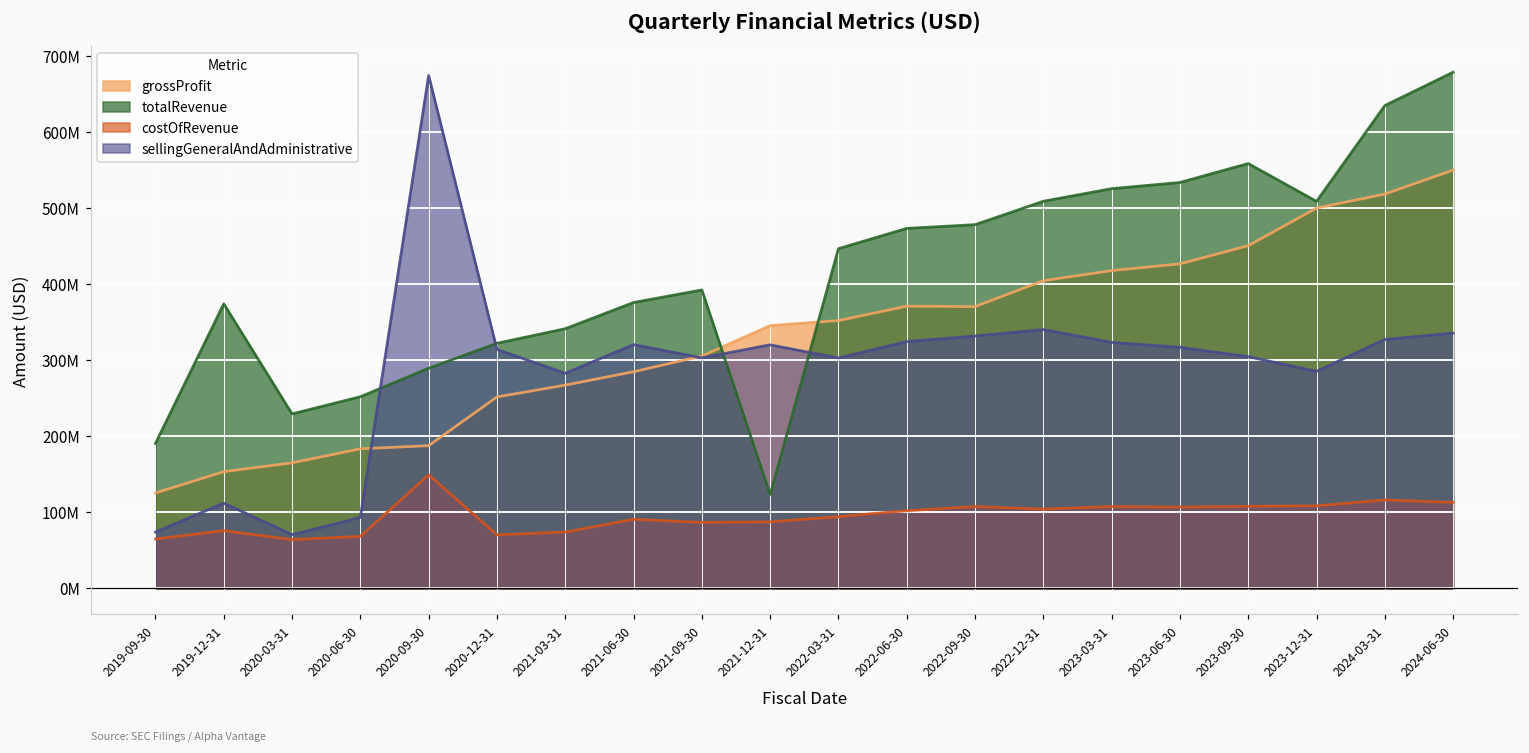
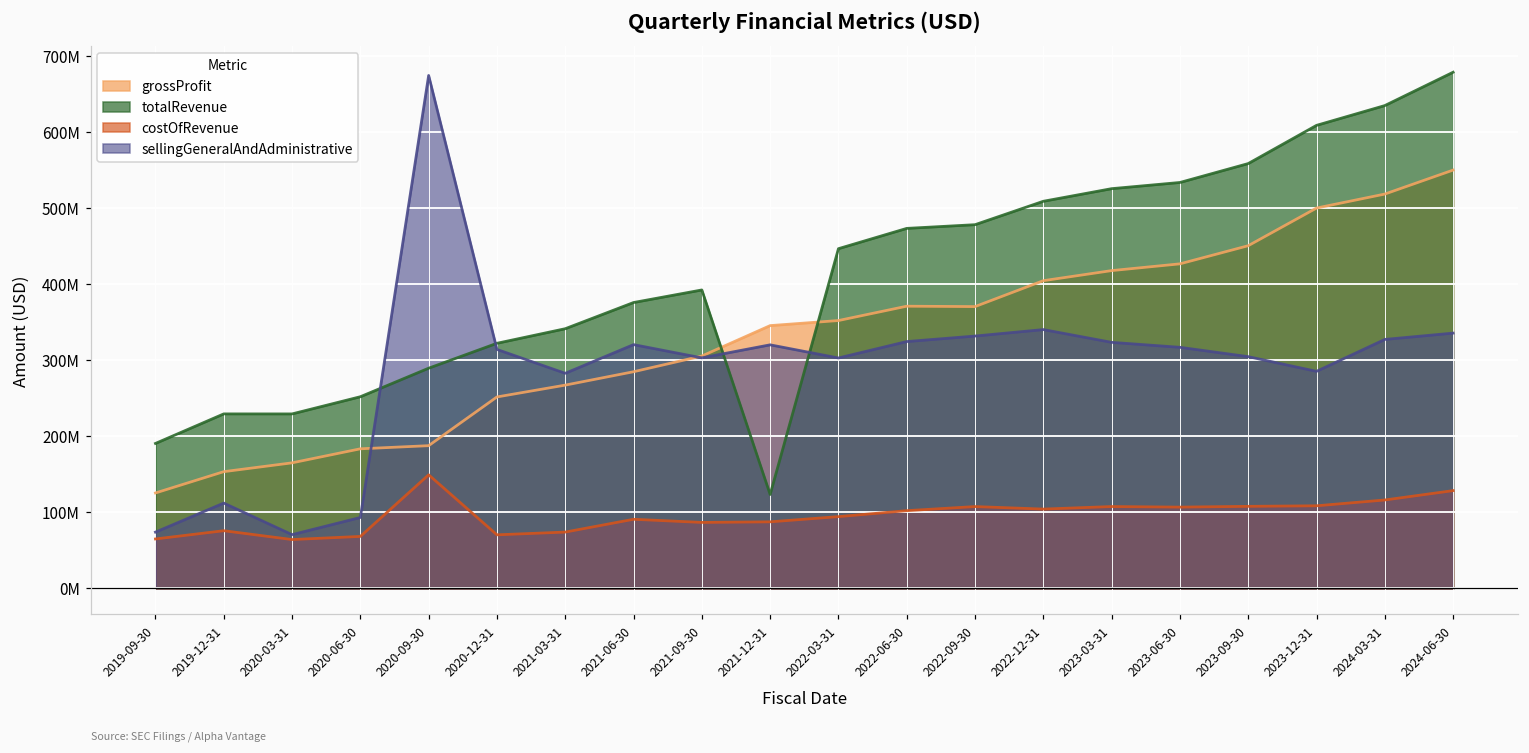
  {
    "grossProfit": {
      "2019-09-30": 130000000,
      "2019-12-31": 150000000,
      "2020-03-31": 170000000,
      "2020-06-30": 180000000,
      "2020-09-30": 190000000,
      "2020-12-31": 250000000,
      "2021-03-31": 270000000,
      "2021-06-30": 280000000,
      "2021-12-31": 350000000,
      "2022-03-31": 350000000,
      "2022-06-30": 370000000,
      "2022-09-30": 370000000,
      "2022-12-31": 400000000,
      "2023-03-31": 420000000,
      "2023-06-30": 430000000,
      "2023-09-30": 450000000,
      "2023-12-31": 500000000,
      "2024-03-31": 520000000,
      "2024-06-30": 550000000
    },
    "totalRevenue": {
      "2019-09-30": 190000000,
-     "2019-12-31": 370000000,
+     "2019-12-31": 230000000,
      "2020-03-31": 230000000,
      "2020-06-30": 250000000,
      "2020-09-30": 290000000,
      "2020-12-31": 320000000,
      "2021-03-31": 340000000,
      "2021-06-30": 380000000,
      "2021-09-30": 390000000,
      "2021-12-31": 120000000,
      "2022-03-31": 450000000,
      "2022-06-30": 470000000,
      "2022-09-30": 480000000,
      "2022-12-31": 510000000,
      "2023-03-31": 530000000,
      "2023-06-30": 530000000,
      "2023-09-30": 560000000,
-     "2023-12-31": 510000000,
+     "2023-12-31": 610000000,
      "2024-03-31": 630000000,
      "2024-06-30": 680000000
    },
    "costOfRevenue": {
      "2019-09-30": 70000000,
      "2019-12-31": 80000000,
      "2020-03-31": 60000000,
      "2020-06-30": 70000000,
      "2020-09-30": 150000000,
      "2020-12-31": 70000000,
      "2021-03-31": 70000000,
      "2021-06-30": 90000000,
      "2021-09-30": 90000000,
      "2021-12-31": 90000000,
      "2022-03-31": 90000000,
      "2022-06-30": 100000000,
      "2022-09-30": 110000000,
      "2022-12-31": 100000000,
      "2023-03-31": 110000000,
      "2023-06-30": 110000000,
      "2023-09-30": 110000000,
      "2023-12-31": 110000000,
      "2024-03-31": 120000000,
-     "2024-06-30": 110000000
+     "2024-06-30": 130000000
    },
    "sellingGeneralAndAdministrative": {
      "2019-09-30": 70000000,
      "2019-12-31": 110000000,
      "2020-03-31": 70000000,
      "2020-06-30": 90000000,
      "2020-09-30": 670000000,
      "2020-12-31": 310000000,
      "2021-03-31": 280000000,
      "2021-06-30": 320000000,
      "2021-12-31": 320000000,
      "2022-03-31": 300000000,
      "2022-06-30": 320000000,
      "2022-09-30": 330000000,
      "2022-12-31": 340000000,
      "2023-03-31": 320000000,
      "2023-06-30": 320000000,
      "2023-09-30": 300000000,
      "2023-12-31": 290000000,
      "2024-03-31": 330000000,
      "2024-06-30": 340000000
    }
  }
